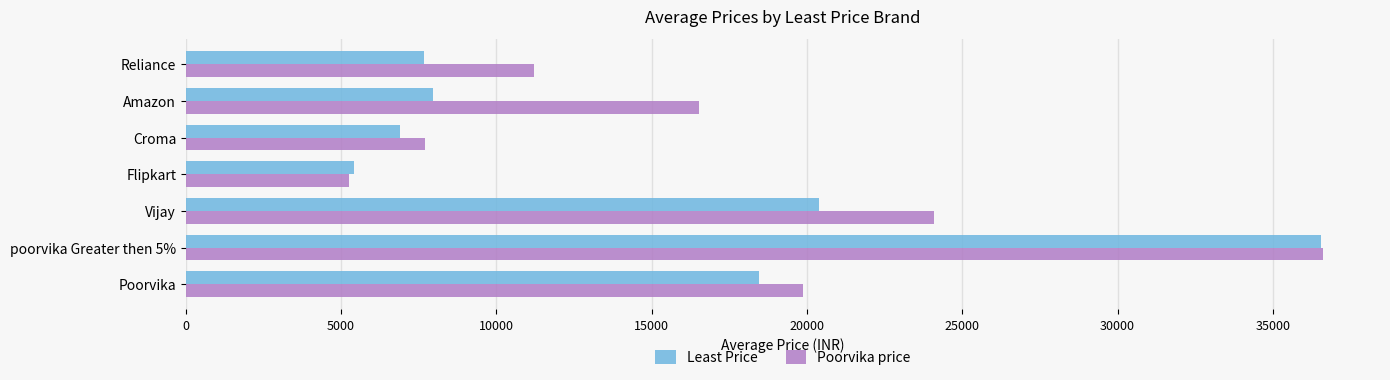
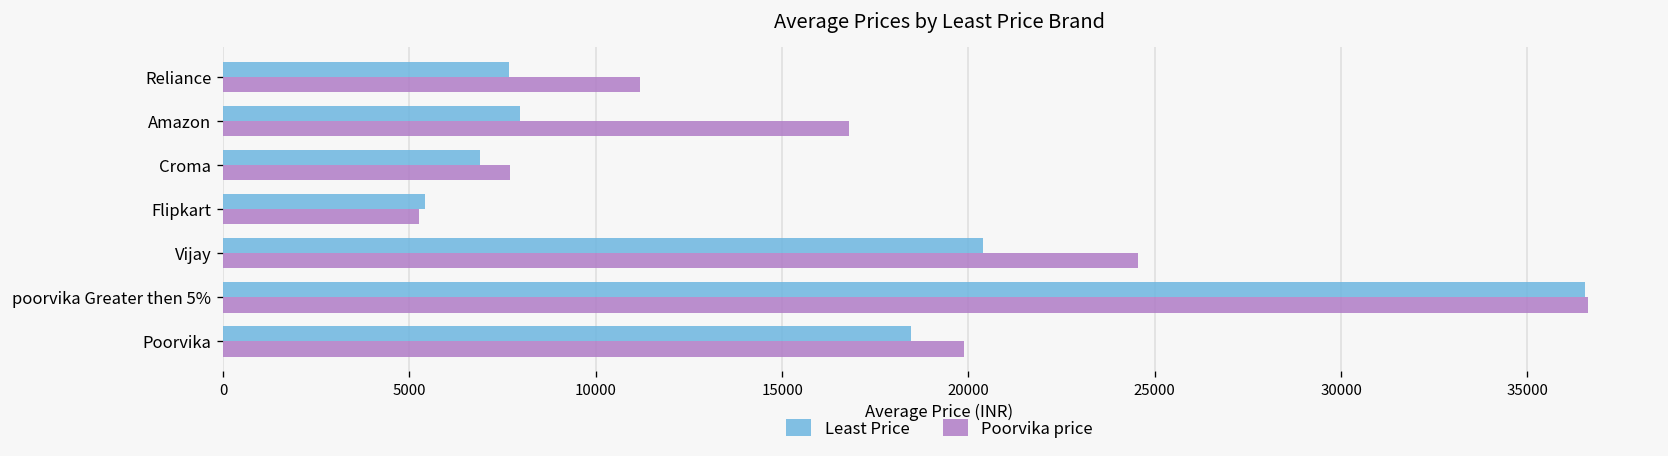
  {
    "Least Price": {
      "Reliance": 7700,
      "Amazon": 8000,
      "Croma": 6900,
      "Flipkart": 5400,
      "Vijay": 20400,
      "poorvika Greater then 5%": 36500,
      "Poorvika": 18500
    },
    "Poorvika price": {
      "Reliance": 11200,
-     "Amazon": 16500,
+     "Amazon": 16800,
      "Croma": 7700,
      "Flipkart": 5200,
-     "Vijay": 24100,
+     "Vijay": 24500,
      "poorvika Greater then 5%": 36600,
      "Poorvika": 19900
    }
  }
